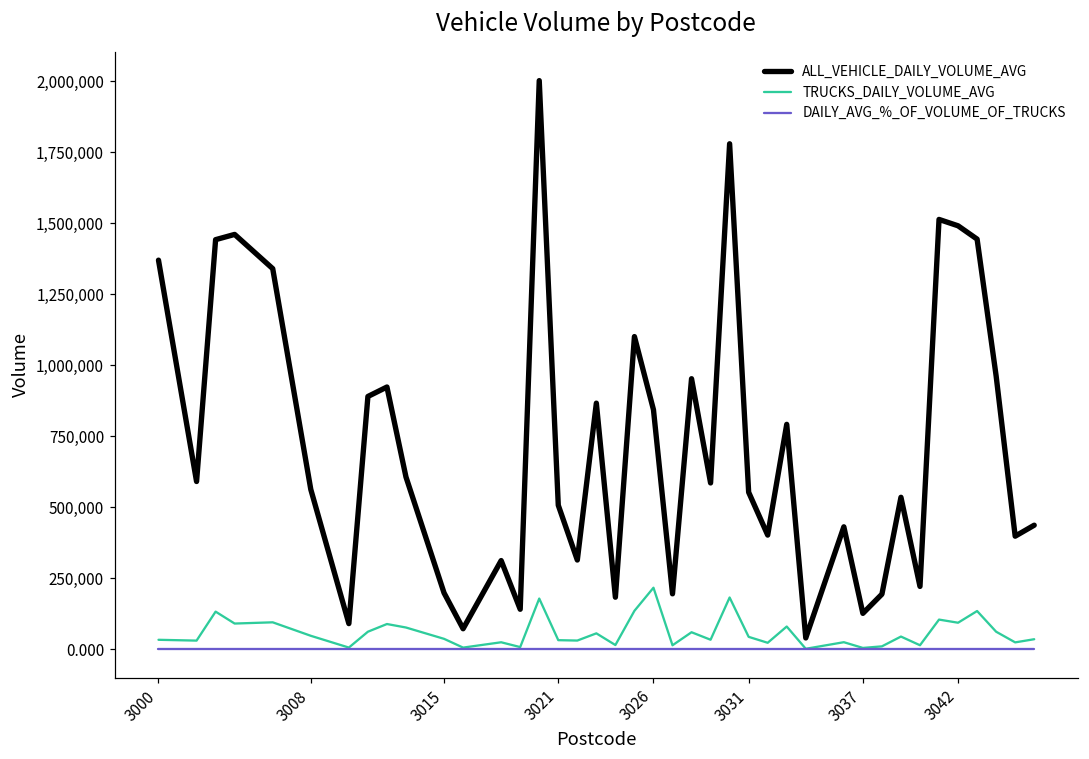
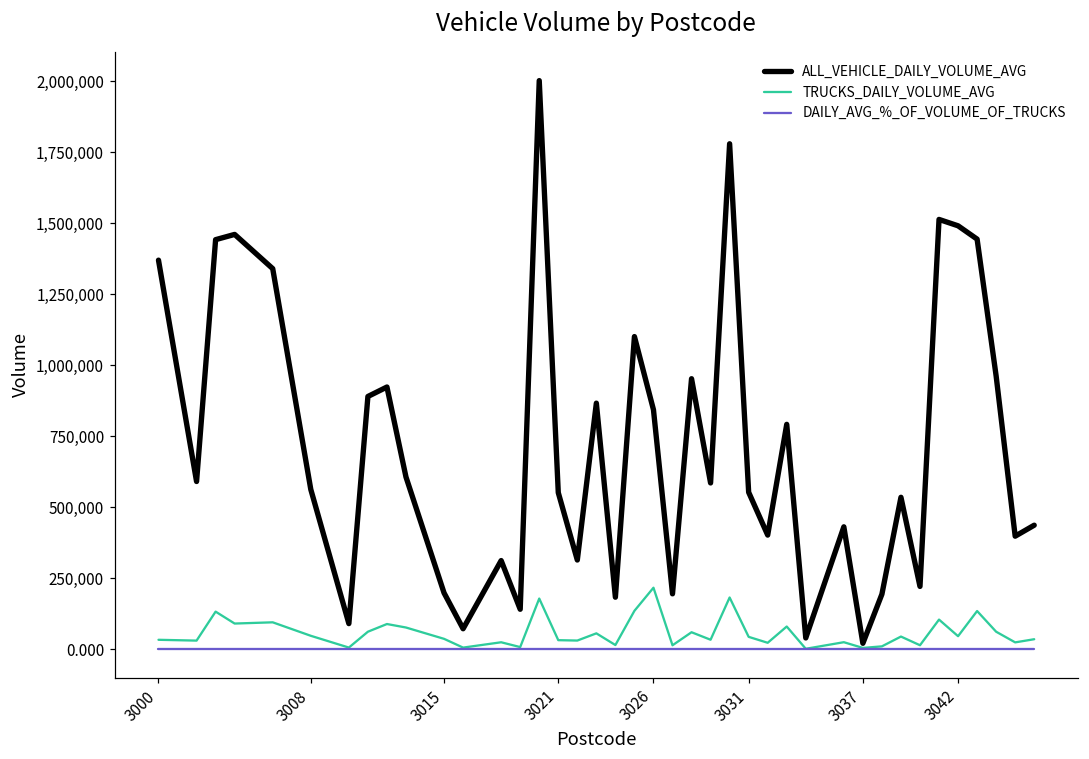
  {
    "ALL_VEHICLE_DAILY_VOLUME_AVG": {
      "3000": "1,370,000",
      "3008": "560,000",
      "3015": "200,000",
-     "3021": "510,000",
+     "3021": "550,000",
      "3026": "840,000",
      "3031": "550,000",
-     "3037": "130,000",
+     "3037": "20,000",
      "3042": "1,490,000"
    },
    "TRUCKS_DAILY_VOLUME_AVG": {
      "3000": "30,000",
      "3008": "50,000",
      "3015": "40,000",
      "3021": "30,000",
      "3026": "220,000",
      "3031": "40,000",
-     "3042": "90,000"
+     "3042": "50,000"
    },
    "DAILY_AVG_%_OF_VOLUME_OF_TRUCKS": {
      "3000": "0",
      "3008": "0",
      "3015": "0",
      "3021": "0",
      "3026": "0",
      "3031": "0",
      "3042": "0"
    }
  }
